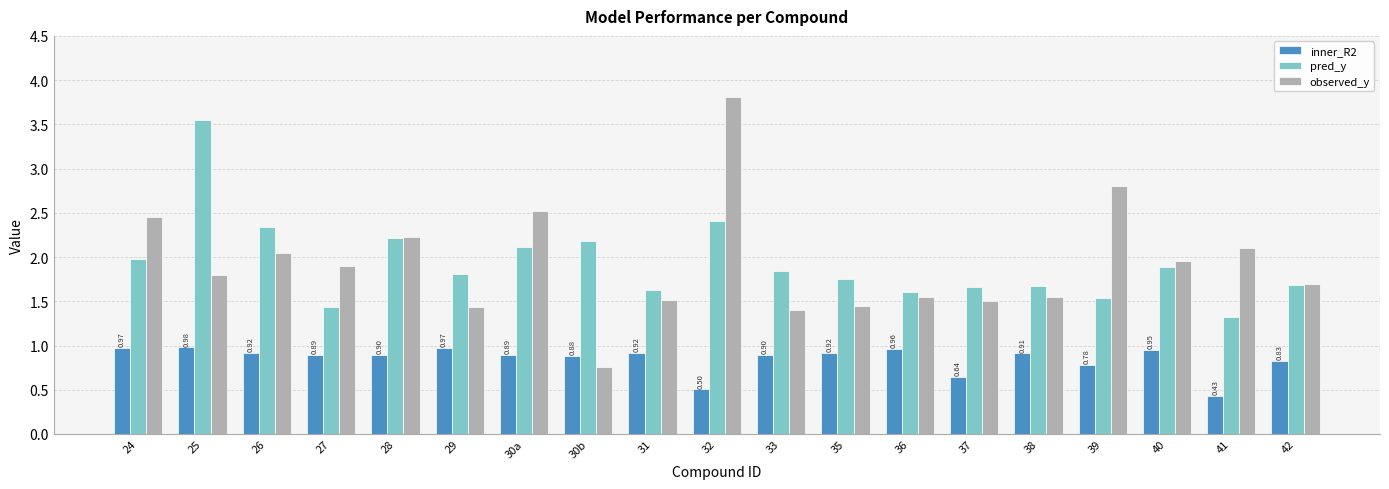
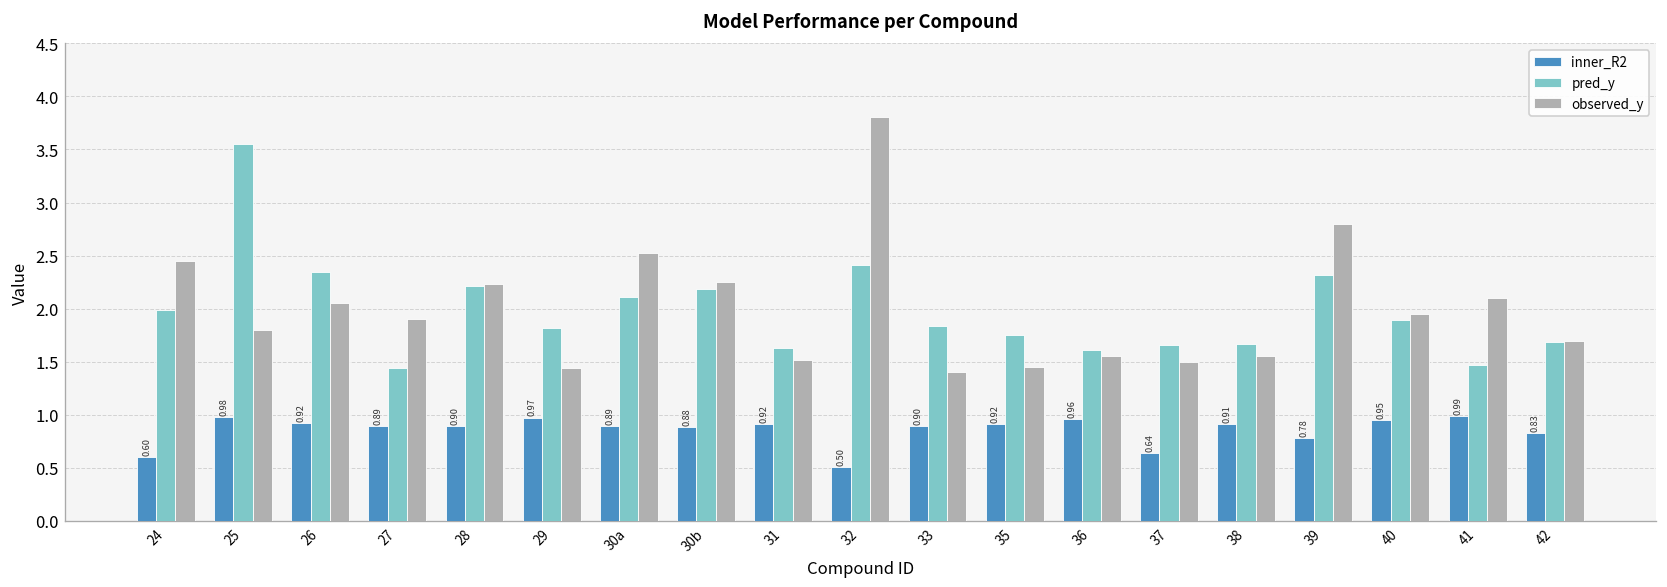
  {
    "inner_R2": {
-     "24": 0.97,
+     "24": 0.60,
      "25": 0.98,
      "26": 0.92,
      "27": 0.89,
      "28": 0.90,
      "29": 0.97,
      "30a": 0.89,
      "30b": 0.88,
      "31": 0.92,
      "32": 0.50,
      "33": 0.90,
      "35": 0.92,
      "36": 0.96,
      "37": 0.64,
      "38": 0.91,
      "39": 0.78,
      "40": 0.95,
-     "41": 0.43,
+     "41": 0.99,
      "42": 0.83
    },
    "pred_y": {
      "24": 2.0,
      "25": 3.6,
      "26": 2.3,
      "27": 1.4,
      "28": 2.2,
      "29": 1.8,
      "30a": 2.1,
      "30b": 2.2,
      "31": 1.6,
      "32": 2.4,
      "33": 1.8,
      "35": 1.8,
      "36": 1.6,
      "37": 1.7,
      "38": 1.7,
-     "39": 1.5,
+     "39": 2.3,
      "40": 1.9,
-     "41": 1.3,
+     "41": 1.5,
      "42": 1.7
    },
    "observed_y": {
      "24": 2.5,
      "25": 1.8,
      "26": 2.1,
      "27": 1.9,
      "28": 2.2,
      "29": 1.4,
      "30a": 2.5,
-     "30b": 0.8,
+     "30b": 2.3,
      "31": 1.5,
      "32": 3.8,
      "33": 1.4,
      "35": 1.5,
      "36": 1.6,
      "37": 1.5,
      "38": 1.6,
      "39": 2.8,
      "40": 2.0,
      "41": 2.1,
      "42": 1.7
    }
  }
